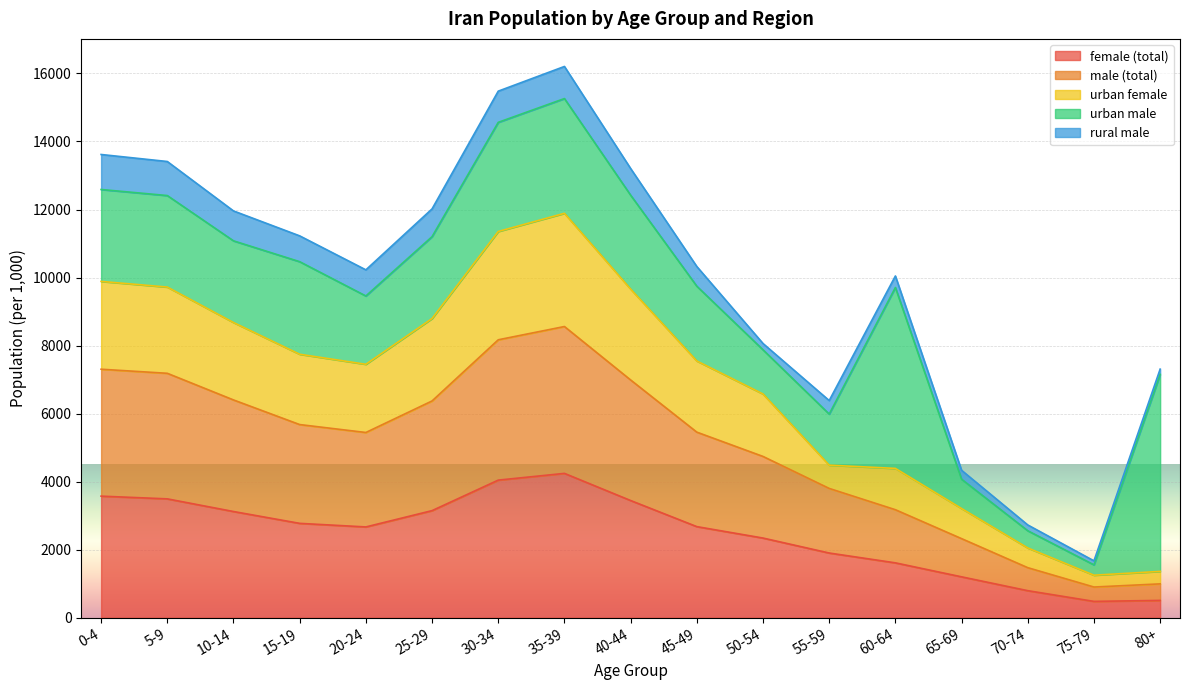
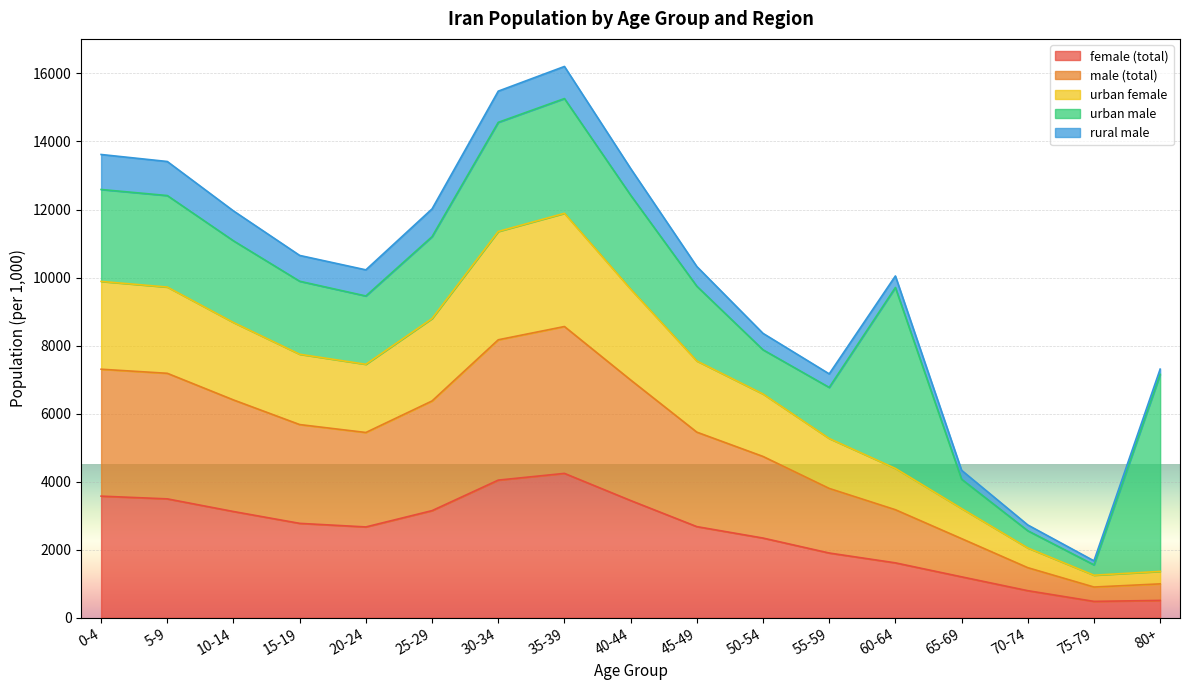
  {
    "urban female": {
      "0-4": 2600,
      "5-9": 2500,
      "10-14": 2300,
      "15-19": 2100,
      "20-24": 2000,
      "25-29": 2400,
      "30-34": 3200,
      "35-39": 3300,
      "40-44": 2700,
      "45-49": 2100,
      "50-54": 1800,
-     "55-59": 700,
+     "55-59": 1500,
      "60-64": 1200,
      "65-69": 900,
      "70-74": 600,
      "75-79": 300,
      "80+": 400
    },
    "urban male": {
      "0-4": 2700,
      "5-9": 2700,
      "10-14": 2400,
-     "15-19": 2700,
+     "15-19": 2100,
      "20-24": 2000,
      "25-29": 2400,
      "30-34": 3200,
      "35-39": 3400,
      "40-44": 2800,
      "45-49": 2200,
      "50-54": 1300,
      "55-59": 1500,
      "60-64": 5300,
      "65-69": 900,
      "70-74": 500,
      "75-79": 300,
      "80+": 5800
    },
    "rural male": {
      "0-4": 1000,
      "5-9": 1000,
      "10-14": 900,
      "15-19": 800,
      "20-24": 800,
      "25-29": 800,
      "30-34": 900,
      "35-39": 900,
      "40-44": 800,
      "45-49": 600,
-     "50-54": 200,
+     "50-54": 500,
      "55-59": 400,
      "60-64": 300,
      "65-69": 300,
      "70-74": 200,
      "75-79": 100,
      "80+": 200
    }
  }
